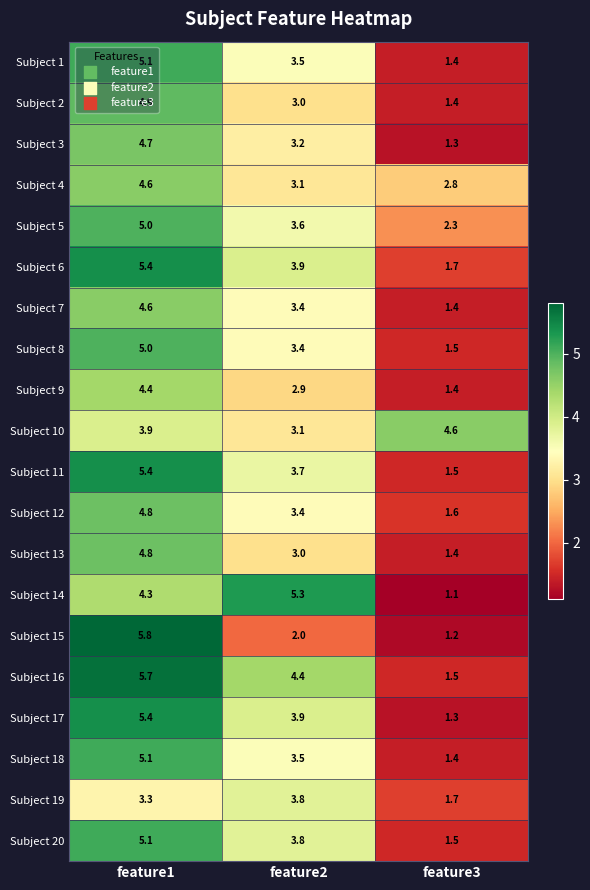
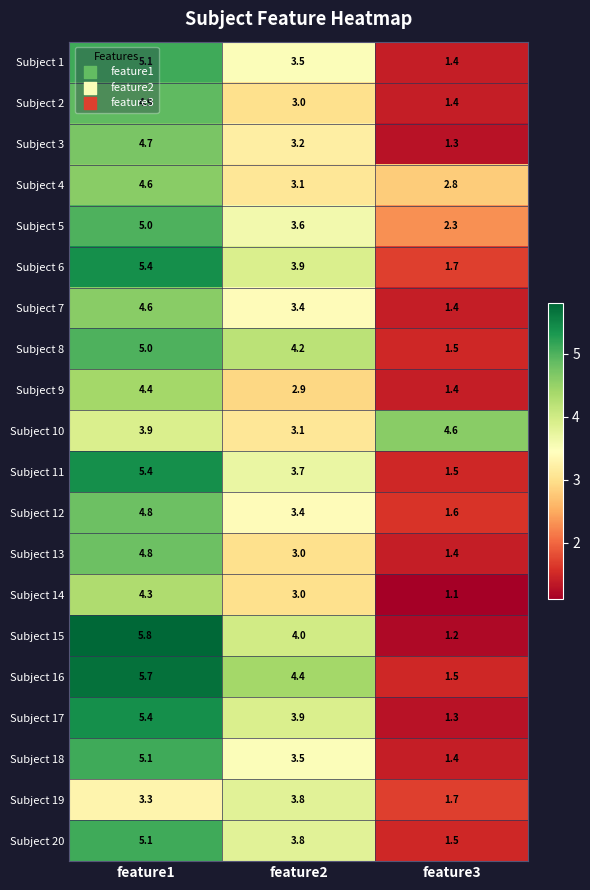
  {
    "Subject 1": {
      "feature2": 3.5,
      "feature3": 1.4
    },
    "Subject 2": {
      "feature2": 3.0,
      "feature3": 1.4
    },
    "Subject 3": {
      "feature1": 4.7,
      "feature2": 3.2,
      "feature3": 1.3
    },
    "Subject 4": {
      "feature1": 4.6,
      "feature2": 3.1,
      "feature3": 2.8
    },
    "Subject 5": {
      "feature1": 5.0,
      "feature2": 3.6,
      "feature3": 2.3
    },
    "Subject 6": {
      "feature1": 5.4,
      "feature2": 3.9,
      "feature3": 1.7
    },
    "Subject 7": {
      "feature1": 4.6,
      "feature2": 3.4,
      "feature3": 1.4
    },
    "Subject 8": {
      "feature1": 5.0,
-     "feature2": 3.4,
+     "feature2": 4.2,
      "feature3": 1.5
    },
    "Subject 9": {
      "feature1": 4.4,
      "feature2": 2.9,
      "feature3": 1.4
    },
    "Subject 10": {
      "feature1": 3.9,
      "feature2": 3.1,
      "feature3": 4.6
    },
    "Subject 11": {
      "feature1": 5.4,
      "feature2": 3.7,
      "feature3": 1.5
    },
    "Subject 12": {
      "feature1": 4.8,
      "feature2": 3.4,
      "feature3": 1.6
    },
    "Subject 13": {
      "feature1": 4.8,
      "feature2": 3.0,
      "feature3": 1.4
    },
    "Subject 14": {
      "feature1": 4.3,
-     "feature2": 5.3,
+     "feature2": 3.0,
      "feature3": 1.1
    },
    "Subject 15": {
      "feature1": 5.8,
-     "feature2": 2.0,
+     "feature2": 4.0,
      "feature3": 1.2
    },
    "Subject 16": {
      "feature1": 5.7,
      "feature2": 4.4,
      "feature3": 1.5
    },
    "Subject 17": {
      "feature1": 5.4,
      "feature2": 3.9,
      "feature3": 1.3
    },
    "Subject 18": {
      "feature1": 5.1,
      "feature2": 3.5,
      "feature3": 1.4
    },
    "Subject 19": {
      "feature1": 3.3,
      "feature2": 3.8,
      "feature3": 1.7
    },
    "Subject 20": {
      "feature1": 5.1,
      "feature2": 3.8,
      "feature3": 1.5
    }
  }
